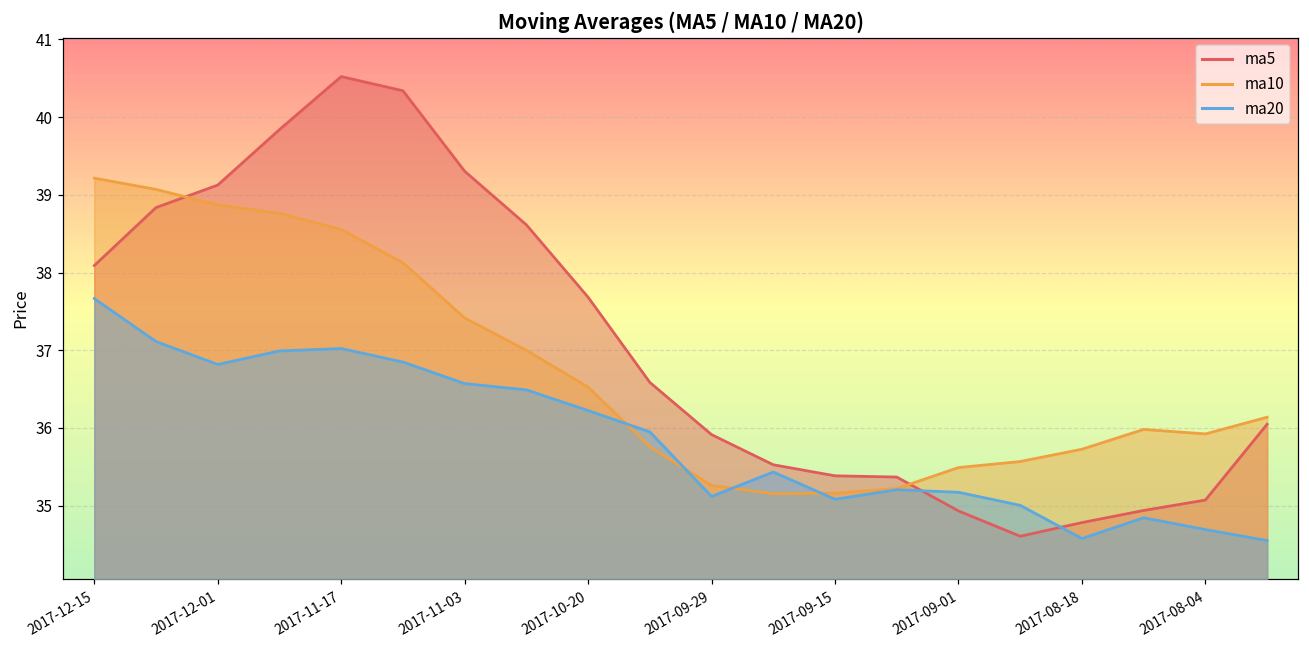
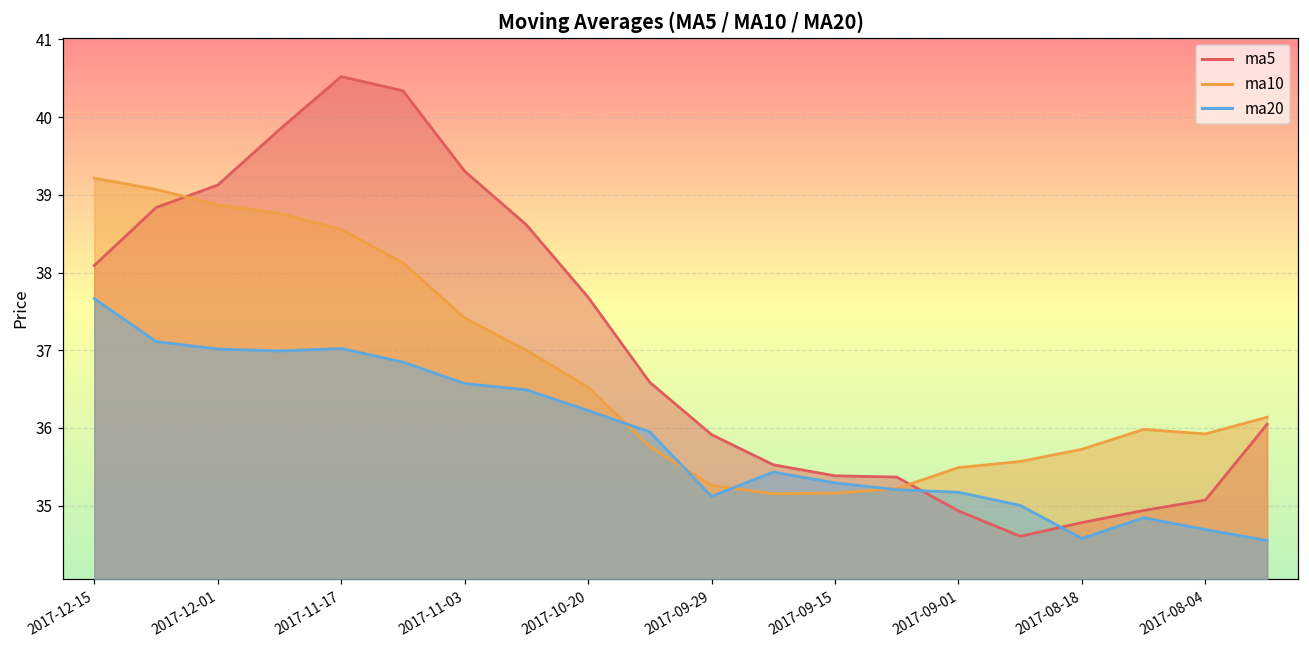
  {
    "ma20": {
      "2017-12-15": 37.7,
-     "2017-12-01": 36.8,
+     "2017-12-01": 37.0,
      "2017-11-17": 37.0,
      "2017-11-03": 36.6,
      "2017-10-20": 36.2,
      "2017-09-29": 35.1,
-     "2017-09-15": 35.1,
+     "2017-09-15": 35.3,
      "2017-09-01": 35.2,
      "2017-08-18": 34.6,
      "2017-08-04": 34.7
    }
  }
